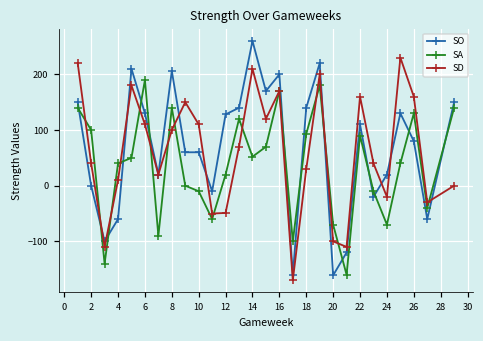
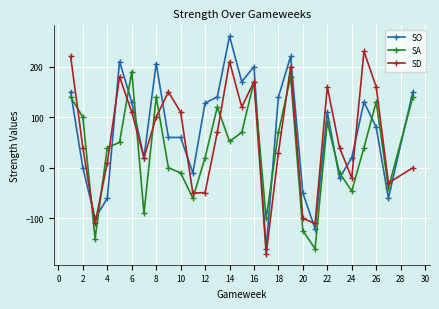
  {
    "SO": {
      "2": 0,
      "4": -60,
      "6": 130,
      "8": 210,
      "10": 60,
      "12": 130,
      "14": 260,
      "16": 200,
      "18": 140,
-     "20": -160,
+     "20": -50,
      "22": 110,
      "24": 20,
      "26": 80
    },
    "SA": {
      "2": 100,
      "4": 40,
      "6": 190,
      "8": 140,
      "10": -10,
      "12": 20,
      "14": 50,
-     "18": 90,
-     "20": -70,
+     "18": 70,
+     "20": -120,
      "22": 90,
-     "24": -70,
+     "24": -50,
      "26": 130
    },
    "SD": {
      "2": 40,
      "4": 10,
      "6": 110,
      "8": 100,
      "10": 110,
      "12": -50,
      "14": 210,
      "18": 30,
      "20": -100,
      "22": 160,
      "24": -20,
      "26": 160
    }
  }
